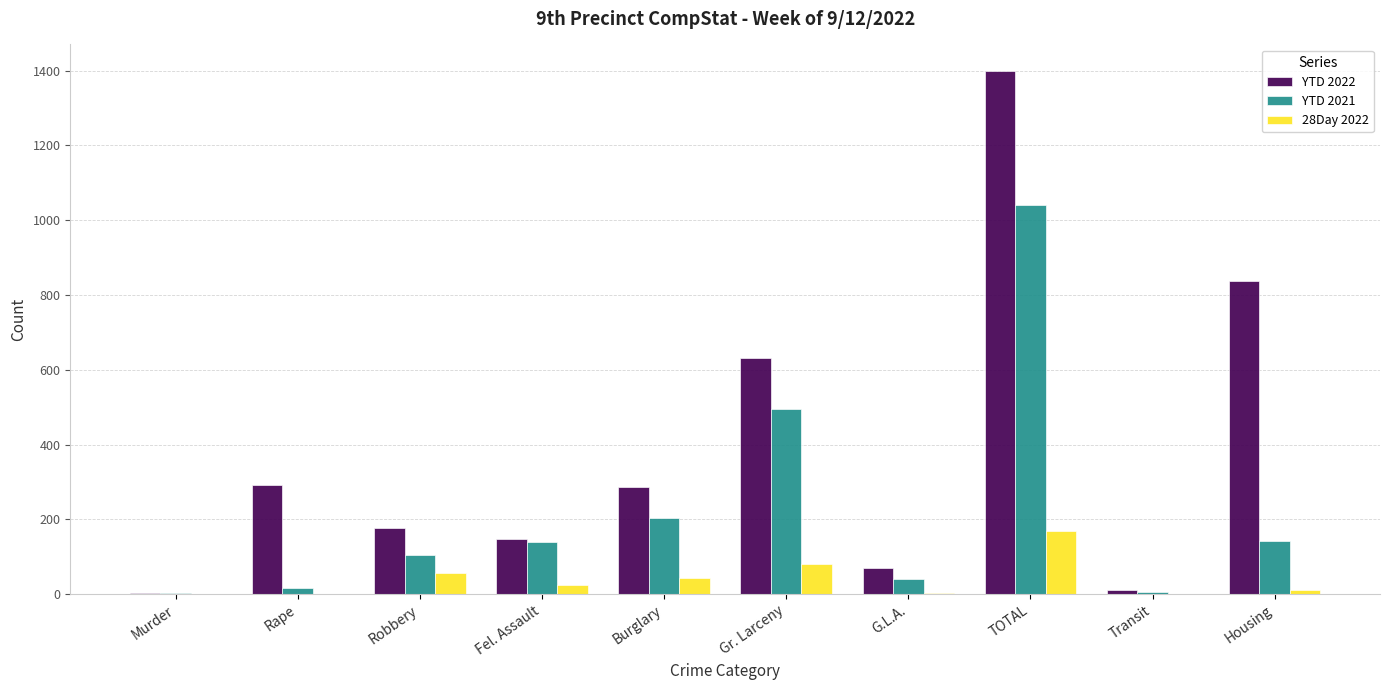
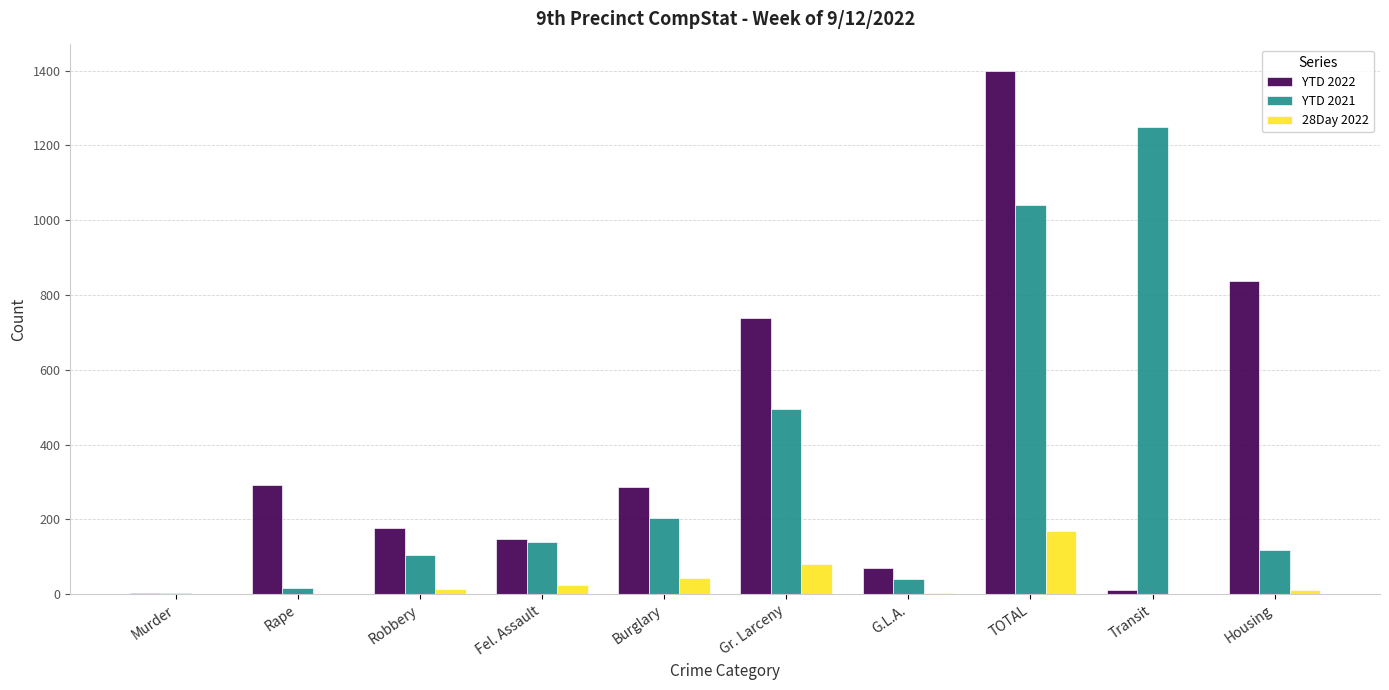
  {
    "YTD 2022": {
      "Rape": 290,
      "Robbery": 180,
      "Fel. Assault": 150,
      "Burglary": 290,
-     "Gr. Larceny": 630,
+     "Gr. Larceny": 740,
      "G.L.A.": 70,
      "TOTAL": 1400,
      "Transit": 10,
      "Housing": 840
    },
    "YTD 2021": {
      "Rape": 20,
      "Robbery": 100,
      "Fel. Assault": 140,
      "Burglary": 210,
      "Gr. Larceny": 500,
      "G.L.A.": 40,
      "TOTAL": 1040,
-     "Transit": 10,
-     "Housing": 140
+     "Transit": 1250,
+     "Housing": 120
    },
    "28Day 2022": {
-     "Robbery": 60,
+     "Robbery": 20,
      "Fel. Assault": 20,
      "Burglary": 40,
      "Gr. Larceny": 80,
      "TOTAL": 170,
      "Housing": 10
    }
  }
